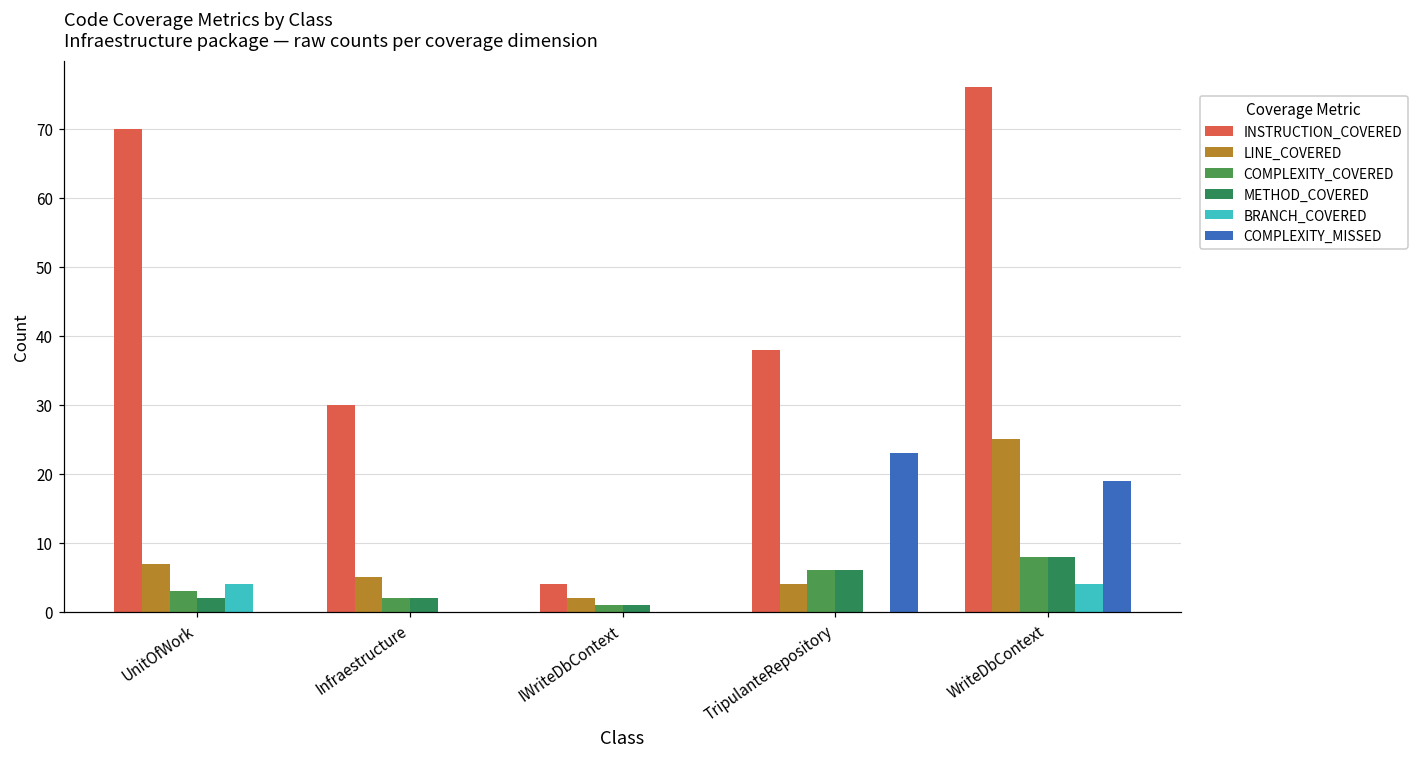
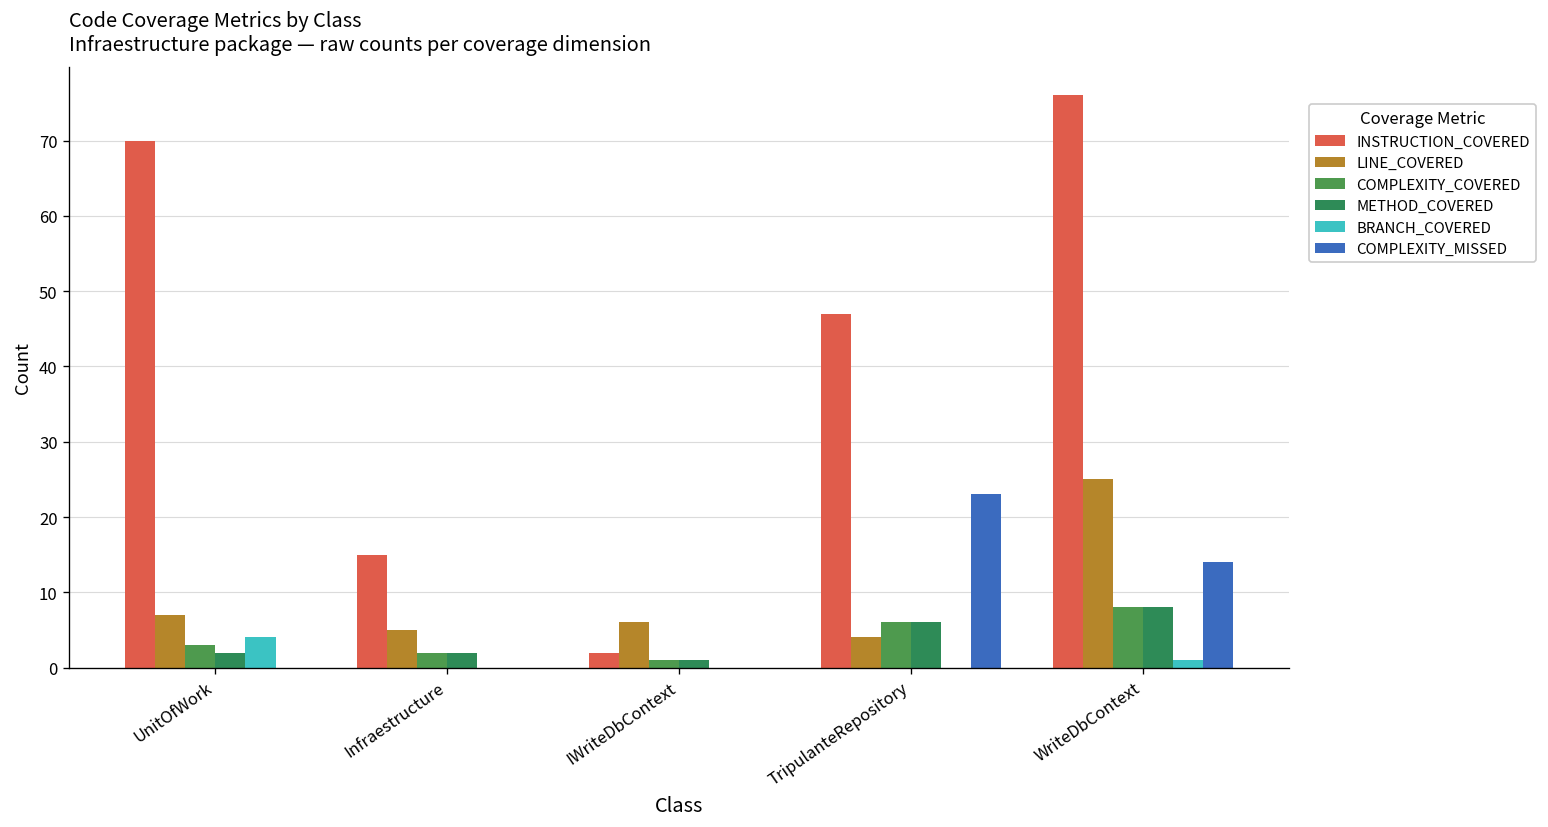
  {
    "INSTRUCTION_COVERED": {
      "UnitOfWork": 70,
-     "Infraestructure": 30,
-     "IWriteDbContext": 4,
-     "TripulanteRepository": 38,
+     "Infraestructure": 15,
+     "IWriteDbContext": 2,
+     "TripulanteRepository": 47,
      "WriteDbContext": 76
    },
    "LINE_COVERED": {
      "UnitOfWork": 7,
      "Infraestructure": 5,
-     "IWriteDbContext": 2,
+     "IWriteDbContext": 6,
      "TripulanteRepository": 4,
      "WriteDbContext": 25
    },
    "BRANCH_COVERED": {
      "UnitOfWork": 4,
      "Infraestructure": 0,
      "IWriteDbContext": 0,
      "TripulanteRepository": 0,
-     "WriteDbContext": 4
+     "WriteDbContext": 1
    },
    "COMPLEXITY_MISSED": {
      "UnitOfWork": 0,
      "Infraestructure": 0,
      "IWriteDbContext": 0,
      "TripulanteRepository": 23,
-     "WriteDbContext": 19
+     "WriteDbContext": 14
    }
  }
